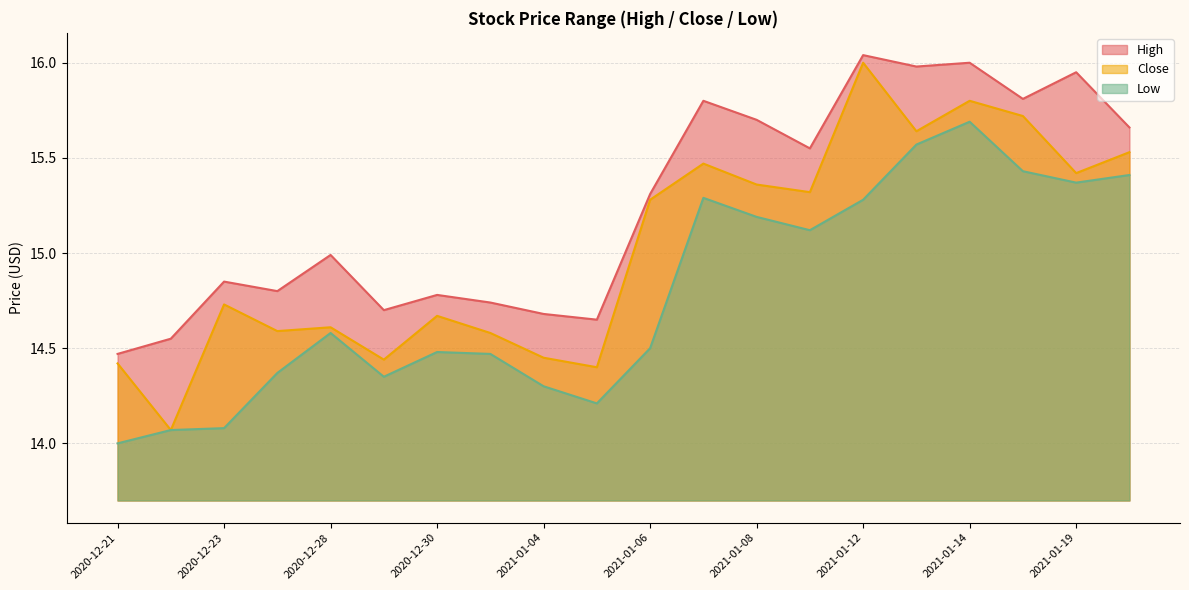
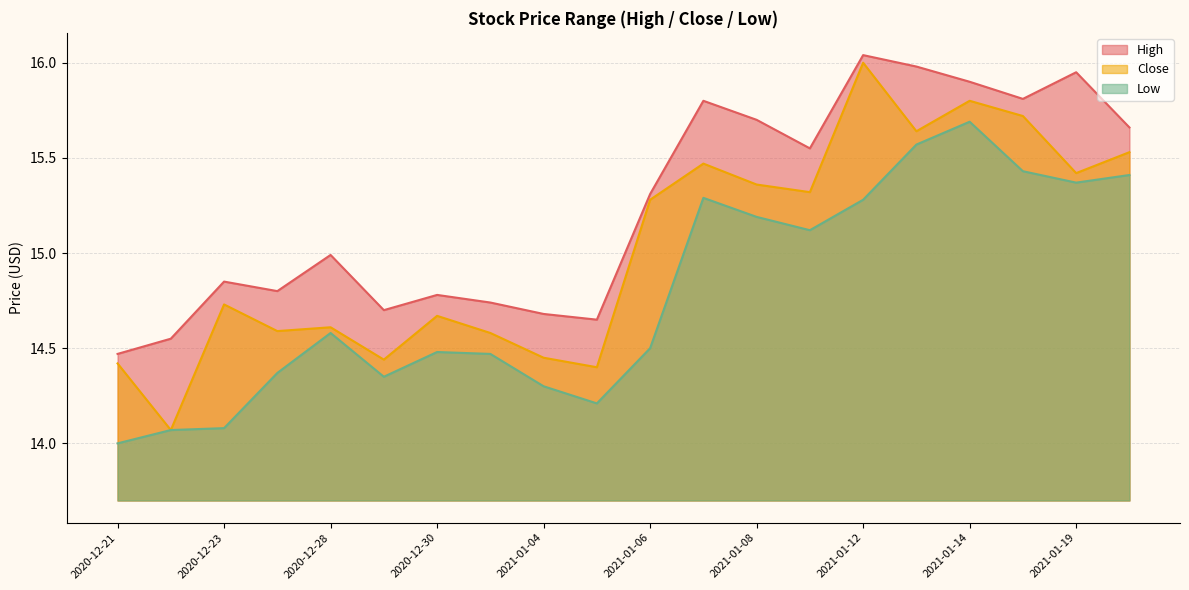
  {
    "High": {
      "2020-12-21": 14.47,
      "2020-12-23": 14.85,
      "2020-12-28": 15.0,
      "2020-12-30": 14.78,
      "2021-01-04": 14.68,
      "2021-01-06": 15.3,
      "2021-01-08": 15.7,
      "2021-01-12": 16.04,
-     "2021-01-14": 16.0,
+     "2021-01-14": 15.9,
      "2021-01-19": 15.95
    },
    "Close": {
      "2020-12-21": 14.42,
      "2020-12-23": 14.73,
      "2020-12-28": 14.6,
      "2020-12-30": 14.67,
      "2021-01-04": 14.45,
      "2021-01-06": 15.28,
      "2021-01-08": 15.36,
      "2021-01-12": 16.0,
      "2021-01-14": 15.8,
      "2021-01-19": 15.42
    },
    "Low": {
      "2020-12-21": 14.0,
      "2020-12-23": 14.08,
      "2020-12-28": 14.58,
      "2020-12-30": 14.48,
      "2021-01-04": 14.3,
      "2021-01-06": 14.5,
      "2021-01-08": 15.2,
      "2021-01-12": 15.28,
      "2021-01-14": 15.7,
      "2021-01-19": 15.37
    }
  }
